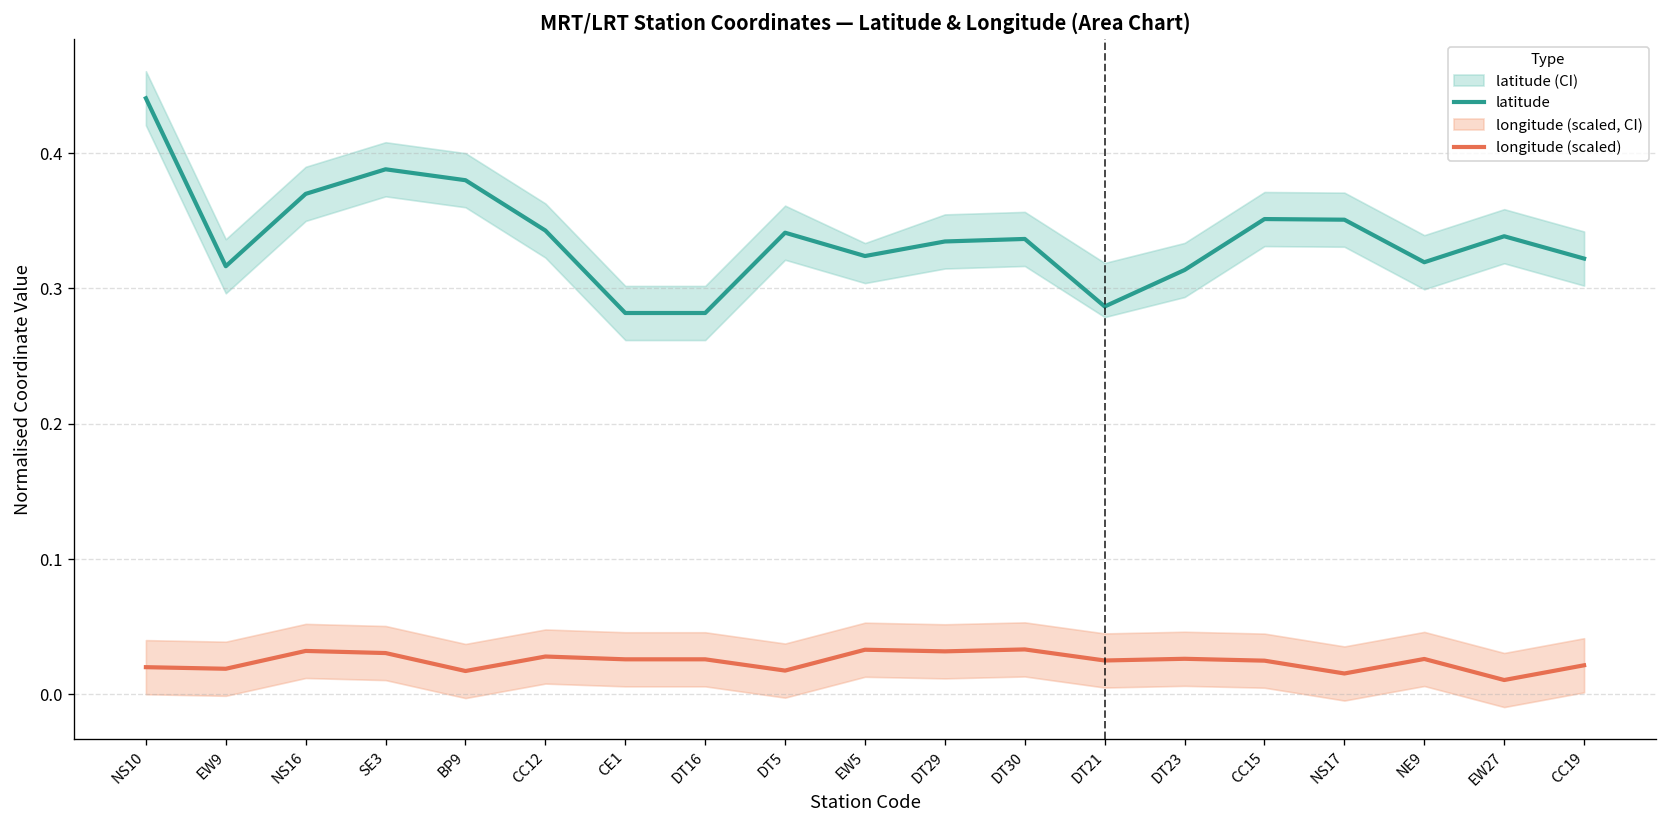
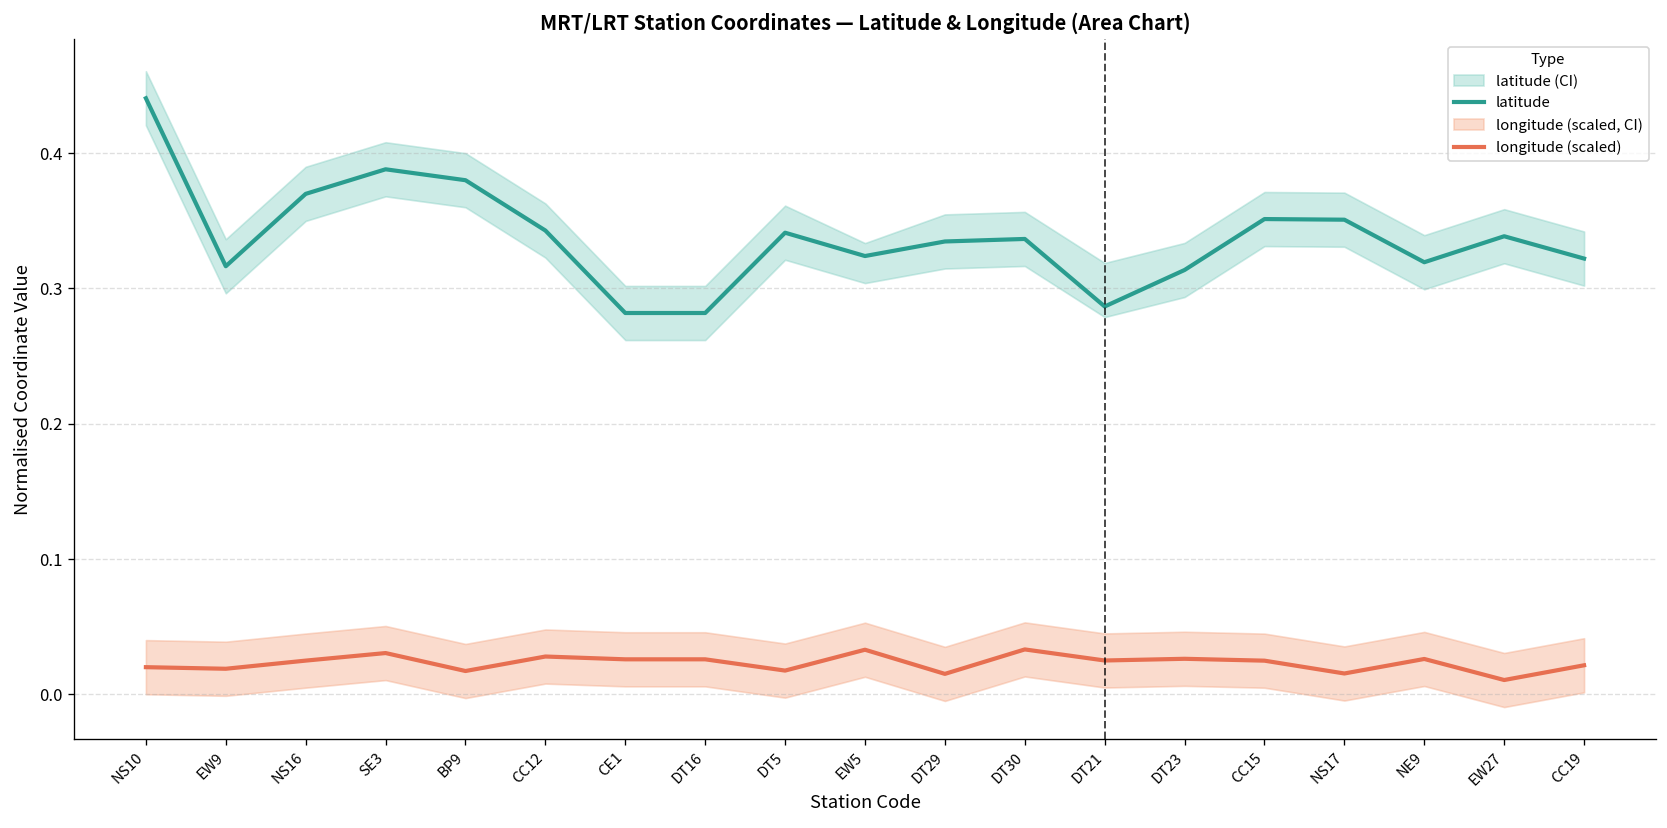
  {
    "latitude": {
      "NS10": 0.441,
      "EW9": 0.316,
      "NS16": 0.370,
      "SE3": 0.388,
      "BP9": 0.380,
      "CC12": 0.343,
      "CE1": 0.282,
      "DT16": 0.282,
      "DT5": 0.341,
      "EW5": 0.324,
      "DT29": 0.335,
      "DT30": 0.337,
      "DT21": 0.287,
      "DT23": 0.314,
      "CC15": 0.351,
      "NS17": 0.351,
      "NE9": 0.319,
      "EW27": 0.339,
      "CC19": 0.322
    },
    "longitude (scaled)": {
      "NS10": 0.020,
      "EW9": 0.019,
-     "NS16": 0.032,
+     "NS16": 0.025,
      "SE3": 0.031,
      "BP9": 0.017,
      "CC12": 0.028,
      "CE1": 0.026,
      "DT16": 0.026,
      "DT5": 0.018,
      "EW5": 0.033,
-     "DT29": 0.032,
+     "DT29": 0.015,
      "DT30": 0.033,
      "DT21": 0.025,
      "DT23": 0.026,
      "CC15": 0.025,
      "NS17": 0.015,
      "NE9": 0.026,
      "EW27": 0.011,
      "CC19": 0.021
    }
  }
